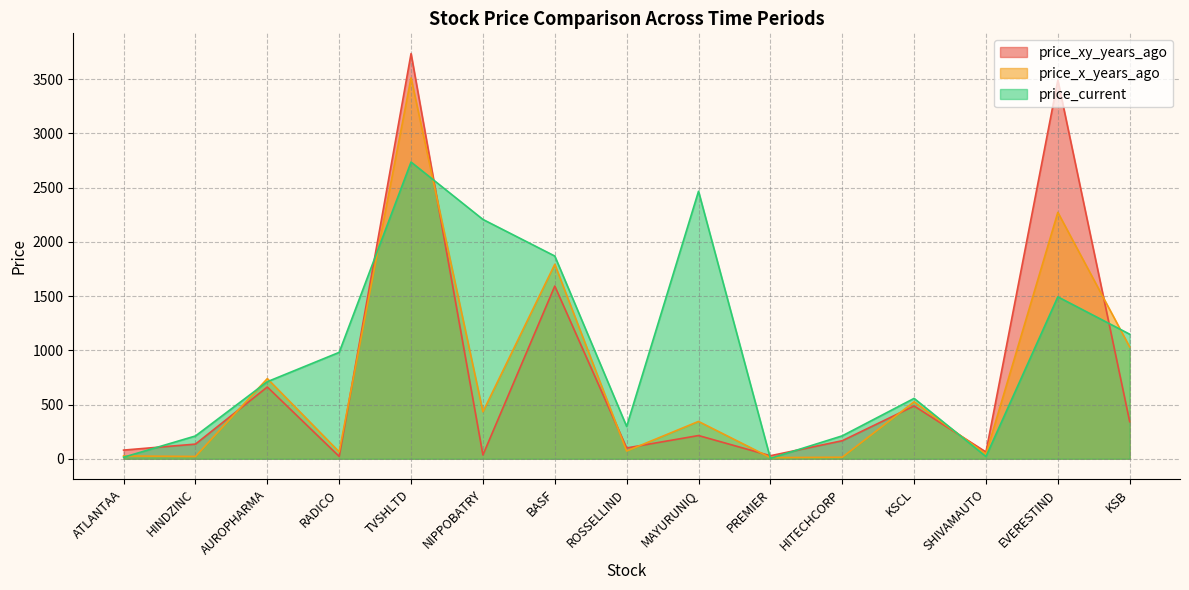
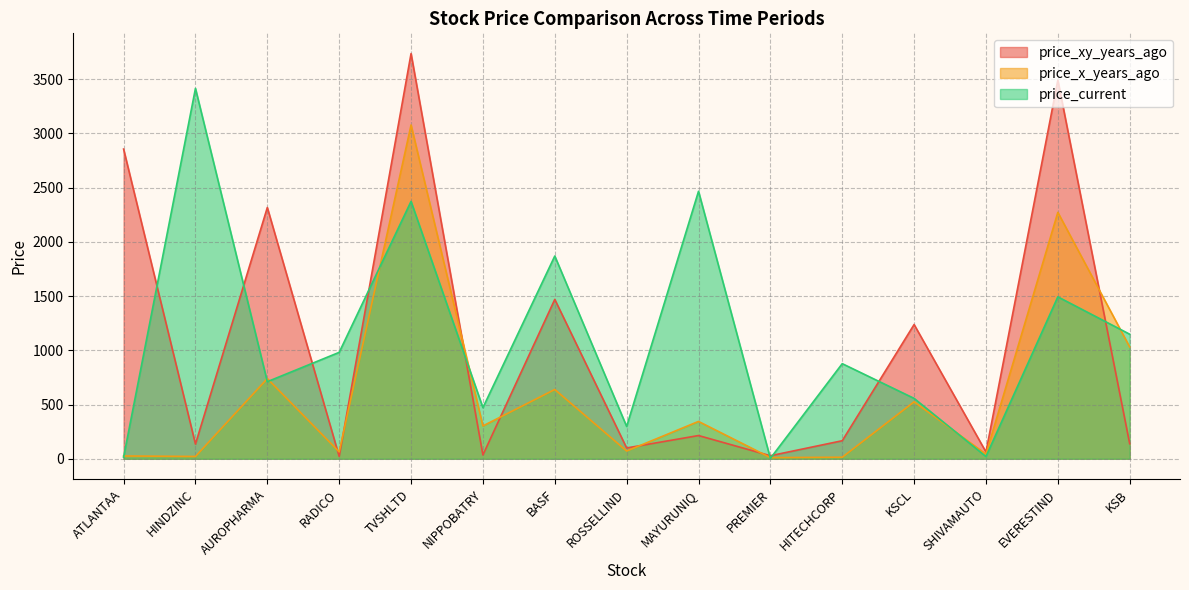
  {
    "price_xy_years_ago": {
-     "ATLANTAA": 80,
+     "ATLANTAA": 2860,
      "HINDZINC": 140,
-     "AUROPHARMA": 660,
+     "AUROPHARMA": 2320,
      "RADICO": 20,
      "TVSHLTD": 3740,
      "NIPPOBATRY": 40,
-     "BASF": 1590,
+     "BASF": 1470,
      "ROSSELLIND": 100,
      "MAYURUNIQ": 210,
      "HITECHCORP": 170,
-     "KSCL": 490,
-     "KSB": 340
+     "KSCL": 1240,
+     "KSB": 140
    },
    "price_x_years_ago": {
      "HINDZINC": 20,
      "AUROPHARMA": 740,
      "RADICO": 60,
-     "TVSHLTD": 3510,
-     "NIPPOBATRY": 430,
-     "BASF": 1790,
+     "TVSHLTD": 3080,
+     "NIPPOBATRY": 300,
+     "BASF": 640,
      "ROSSELLIND": 70,
      "MAYURUNIQ": 340,
      "HITECHCORP": 10,
      "KSCL": 530,
      "EVERESTIND": 2270,
      "KSB": 1030
    },
    "price_current": {
-     "HINDZINC": 210,
+     "HINDZINC": 3420,
      "AUROPHARMA": 710,
      "RADICO": 980,
-     "TVSHLTD": 2740,
-     "NIPPOBATRY": 2210,
+     "TVSHLTD": 2370,
+     "NIPPOBATRY": 470,
      "BASF": 1870,
      "ROSSELLIND": 300,
      "MAYURUNIQ": 2470,
-     "HITECHCORP": 210,
+     "HITECHCORP": 880,
      "KSCL": 560,
      "EVERESTIND": 1490,
      "KSB": 1150
    }
  }
